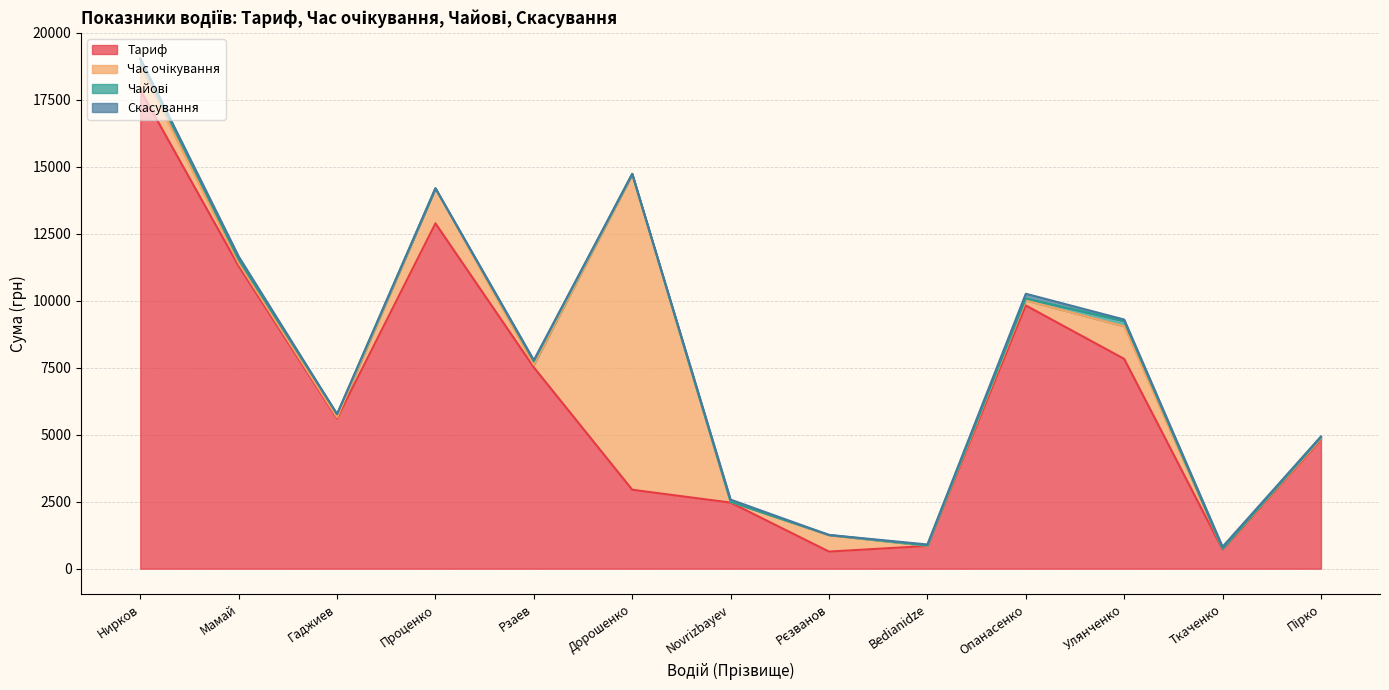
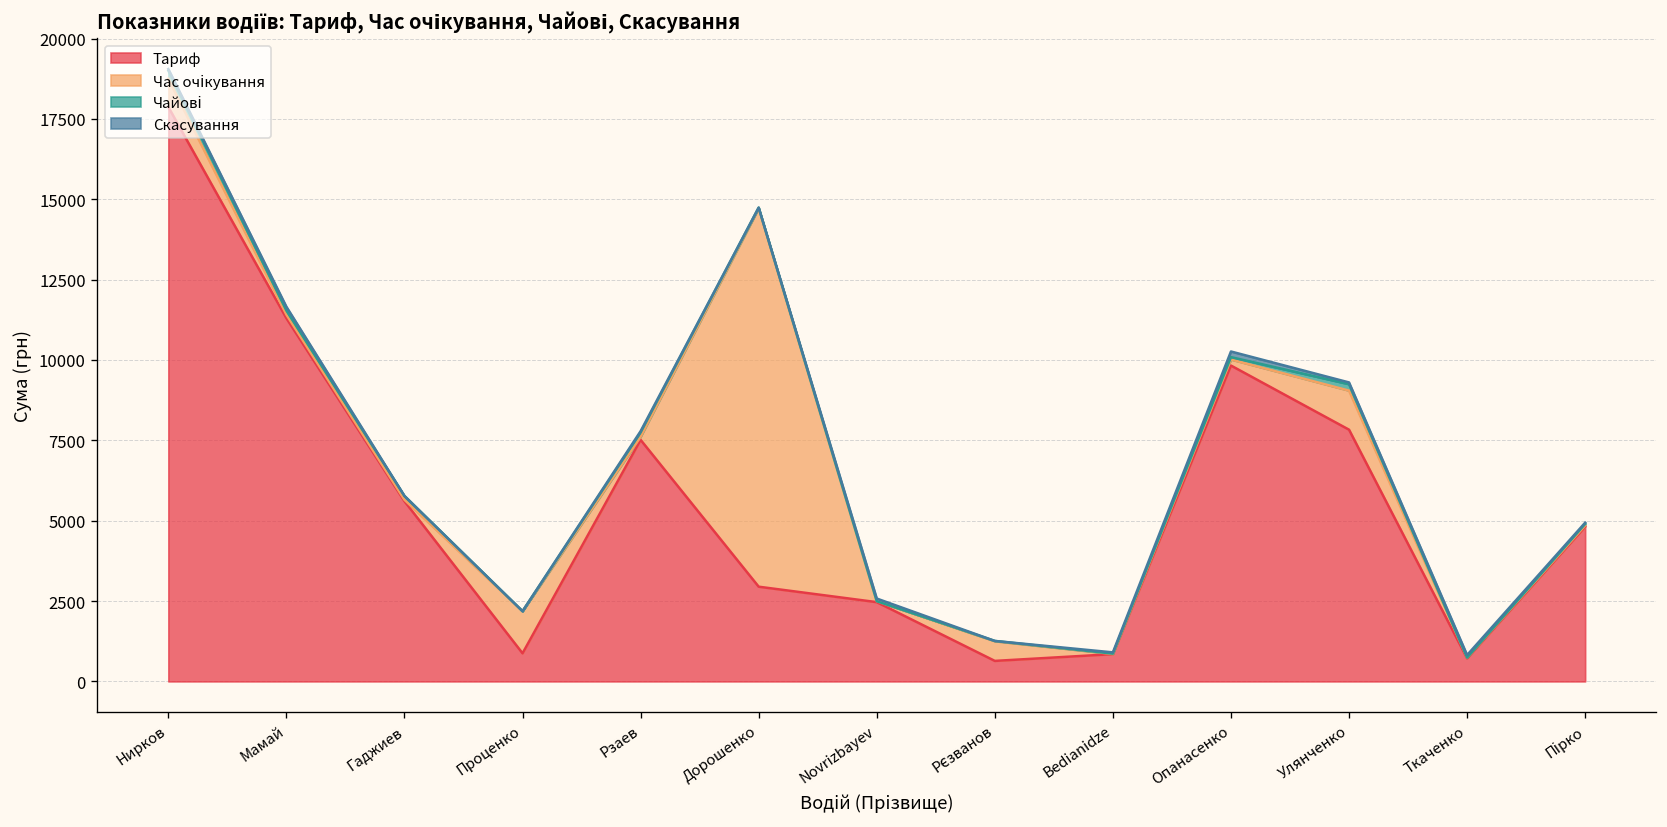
  {
    "Тариф": {
      "Мамай": 11300,
-     "Проценко": 12900,
+     "Проценко": 900,
      "Рзаев": 7500,
      "Дорошенко": 2900,
      "Рєзванов": 600,
      "Опанасенко": 9800,
      "Улянченко": 7800
    },
    "Час очікування": {
      "Мамай": 100,
      "Рзаев": 100,
      "Улянченко": 1200
    }
  }
